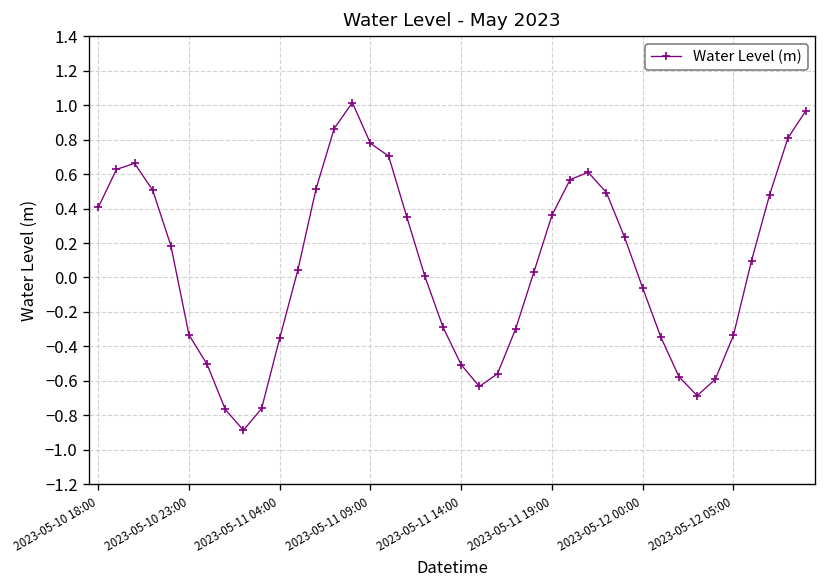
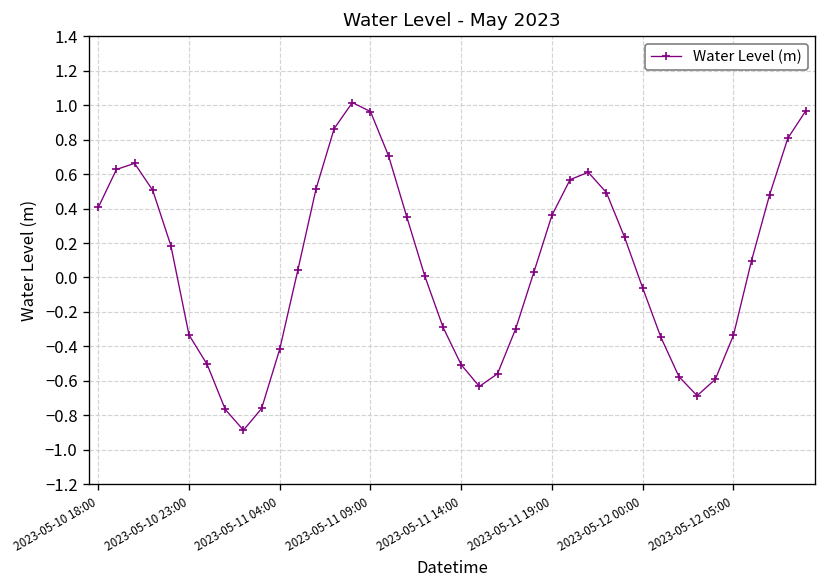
  {
    "2023-05-10 18:00": 0.41,
    "2023-05-10 23:00": -0.33,
-   "2023-05-11 04:00": -0.35,
-   "2023-05-11 09:00": 0.78,
+   "2023-05-11 04:00": -0.42,
+   "2023-05-11 09:00": 0.96,
    "2023-05-11 14:00": -0.51,
    "2023-05-11 19:00": 0.36,
    "2023-05-12 00:00": -0.06,
    "2023-05-12 05:00": -0.34
  }
